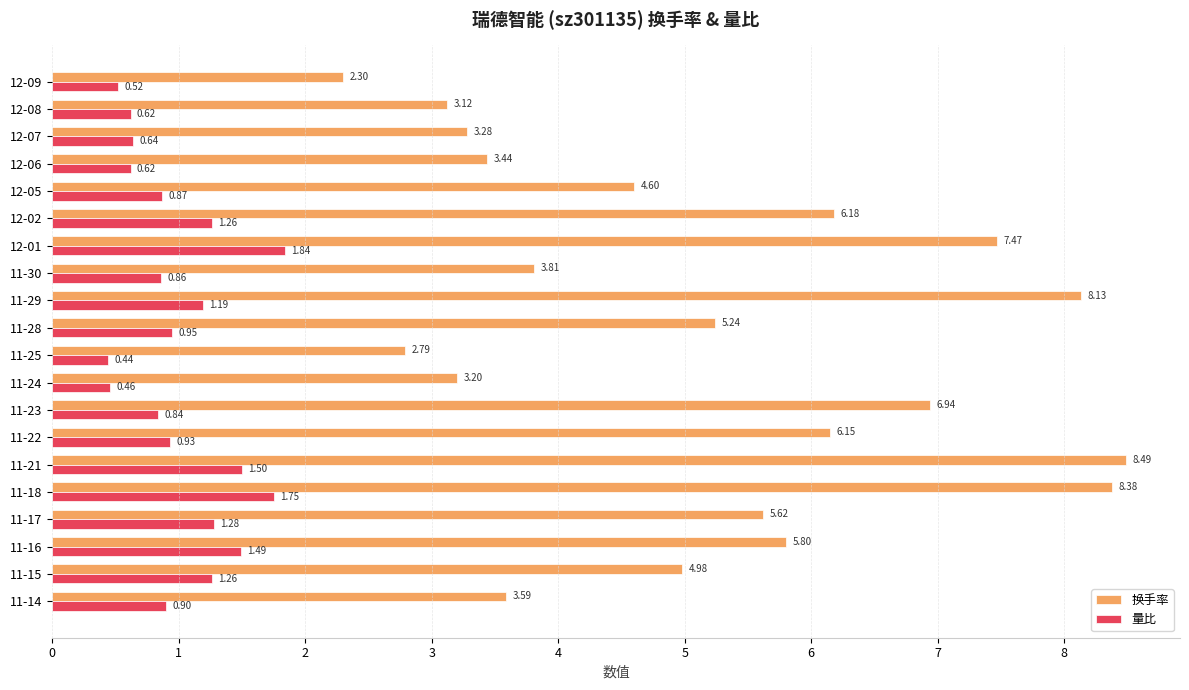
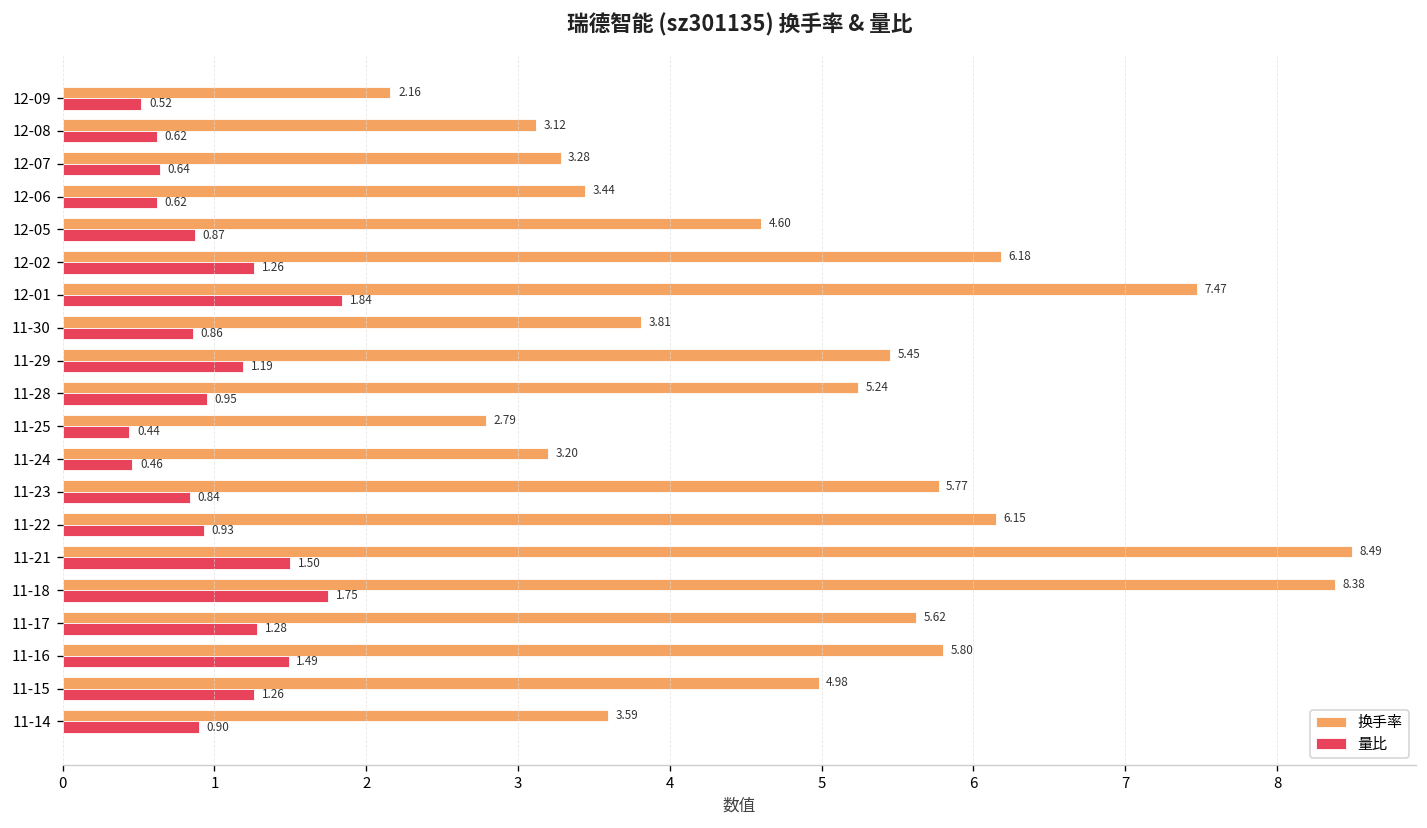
  {
    "换手率": {
-     "12-09": 2.30,
+     "12-09": 2.16,
      "12-08": 3.12,
      "12-07": 3.28,
      "12-06": 3.44,
      "12-05": 4.60,
      "12-02": 6.18,
      "12-01": 7.47,
      "11-30": 3.81,
-     "11-29": 8.13,
+     "11-29": 5.45,
      "11-28": 5.24,
      "11-25": 2.79,
      "11-24": 3.20,
-     "11-23": 6.94,
+     "11-23": 5.77,
      "11-22": 6.15,
      "11-21": 8.49,
      "11-18": 8.38,
      "11-17": 5.62,
      "11-16": 5.80,
      "11-15": 4.98,
      "11-14": 3.59
    },
    "量比": {
      "12-09": 0.52,
      "12-08": 0.62,
      "12-07": 0.64,
      "12-06": 0.62,
      "12-05": 0.87,
      "12-02": 1.26,
      "12-01": 1.84,
      "11-30": 0.86,
      "11-29": 1.19,
      "11-28": 0.95,
      "11-25": 0.44,
      "11-24": 0.46,
      "11-23": 0.84,
      "11-22": 0.93,
      "11-21": 1.50,
      "11-18": 1.75,
      "11-17": 1.28,
      "11-16": 1.49,
      "11-15": 1.26,
      "11-14": 0.90
    }
  }
